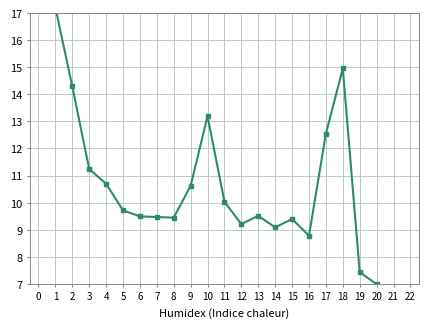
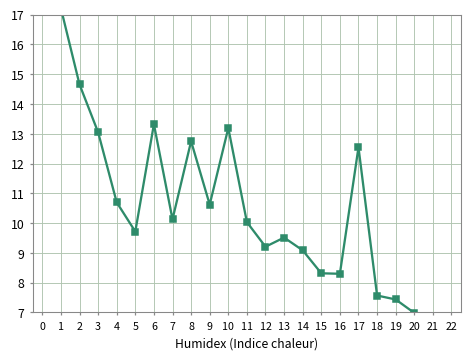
  {
-   "2": 14.3,
-   "3": 11.2,
+   "2": 14.7,
+   "3": 13.1,
    "4": 10.7,
    "5": 9.7,
-   "6": 9.5,
-   "7": 9.5,
-   "8": 9.4,
+   "6": 13.3,
+   "7": 10.1,
+   "8": 12.7,
    "9": 10.6,
    "10": 13.2,
    "11": 10.0,
    "12": 9.2,
    "13": 9.5,
    "14": 9.1,
-   "15": 9.4,
-   "16": 8.8,
+   "15": 8.3,
+   "16": 8.3,
    "17": 12.5,
-   "18": 15.0,
+   "18": 7.6,
    "19": 7.4,
    "20": 7.0
  }
